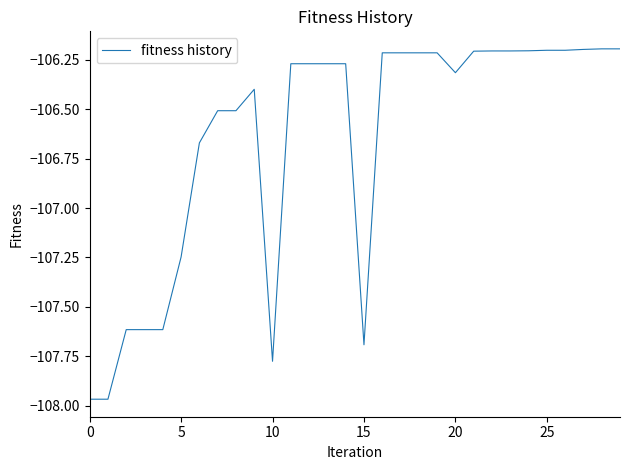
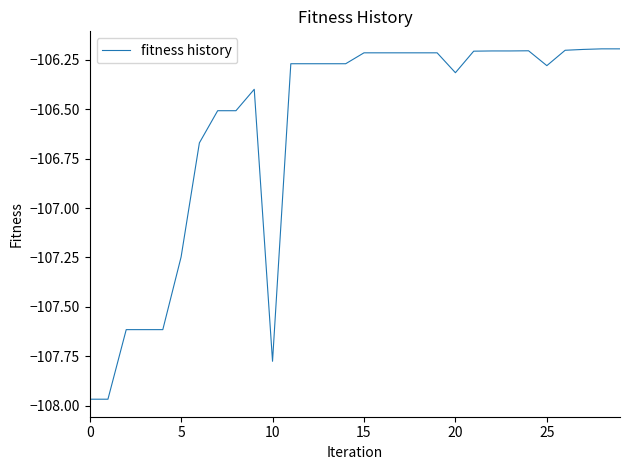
  {
    "0": -107.97,
    "5": -107.25,
    "10": -107.78,
-   "15": -107.69,
+   "15": -106.21,
    "20": -106.31,
-   "25": -106.20
+   "25": -106.28
  }
